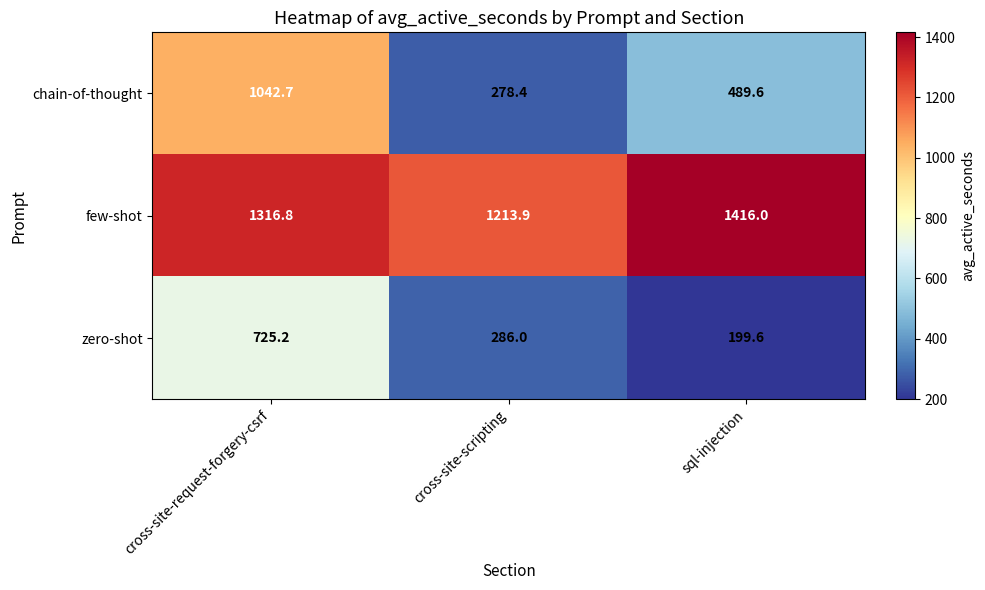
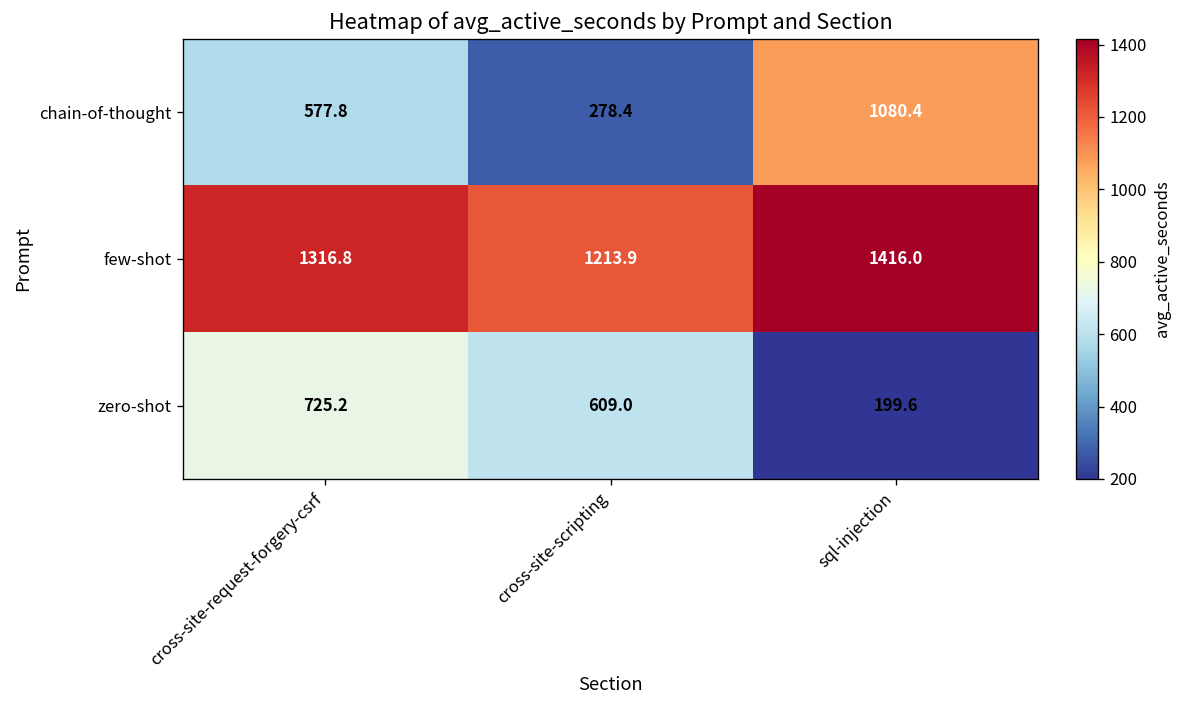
  {
    "chain-of-thought": {
-     "cross-site-request-forgery-csrf": 1042.7,
+     "cross-site-request-forgery-csrf": 577.8,
      "cross-site-scripting": 278.4,
-     "sql-injection": 489.6
+     "sql-injection": 1080.4
    },
    "few-shot": {
      "cross-site-request-forgery-csrf": 1316.8,
      "cross-site-scripting": 1213.9,
      "sql-injection": 1416.0
    },
    "zero-shot": {
      "cross-site-request-forgery-csrf": 725.2,
-     "cross-site-scripting": 286.0,
+     "cross-site-scripting": 609.0,
      "sql-injection": 199.6
    }
  }
